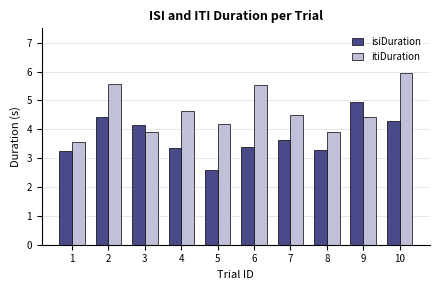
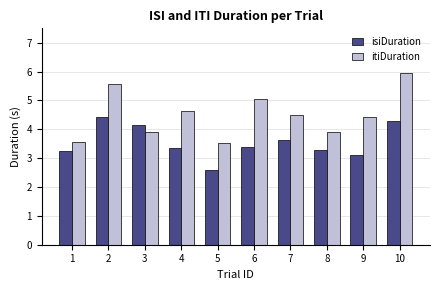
  {
    "isiDuration": {
      "1": 3.2,
      "2": 4.4,
      "3": 4.1,
      "4": 3.4,
      "5": 2.6,
      "6": 3.4,
      "7": 3.6,
      "8": 3.3,
-     "9": 4.9,
+     "9": 3.1,
      "10": 4.3
    },
    "itiDuration": {
      "1": 3.6,
      "2": 5.6,
      "3": 3.9,
      "4": 4.6,
-     "5": 4.2,
-     "6": 5.5,
+     "5": 3.5,
+     "6": 5.0,
      "7": 4.5,
      "8": 3.9,
      "9": 4.4,
      "10": 5.9
    }
  }
